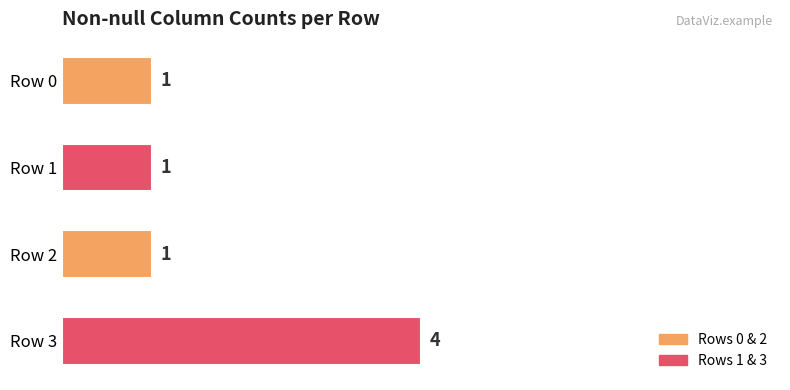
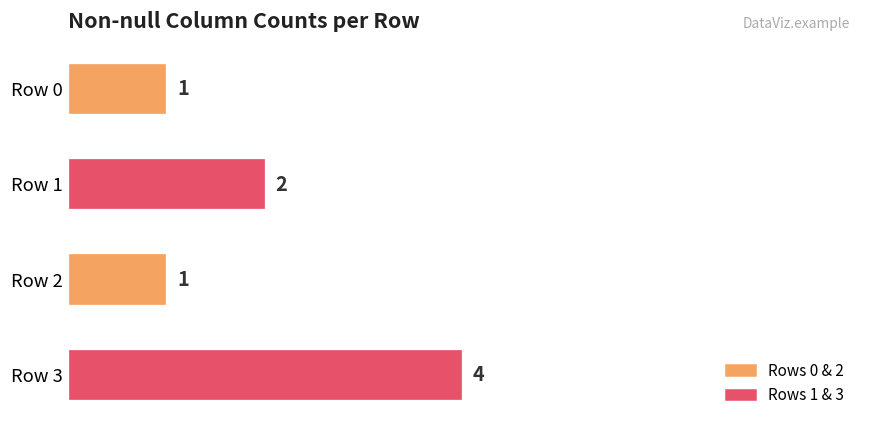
  {
    "Row 0": 1,
-   "Row 1": 1,
+   "Row 1": 2,
    "Row 2": 1,
    "Row 3": 4
  }
